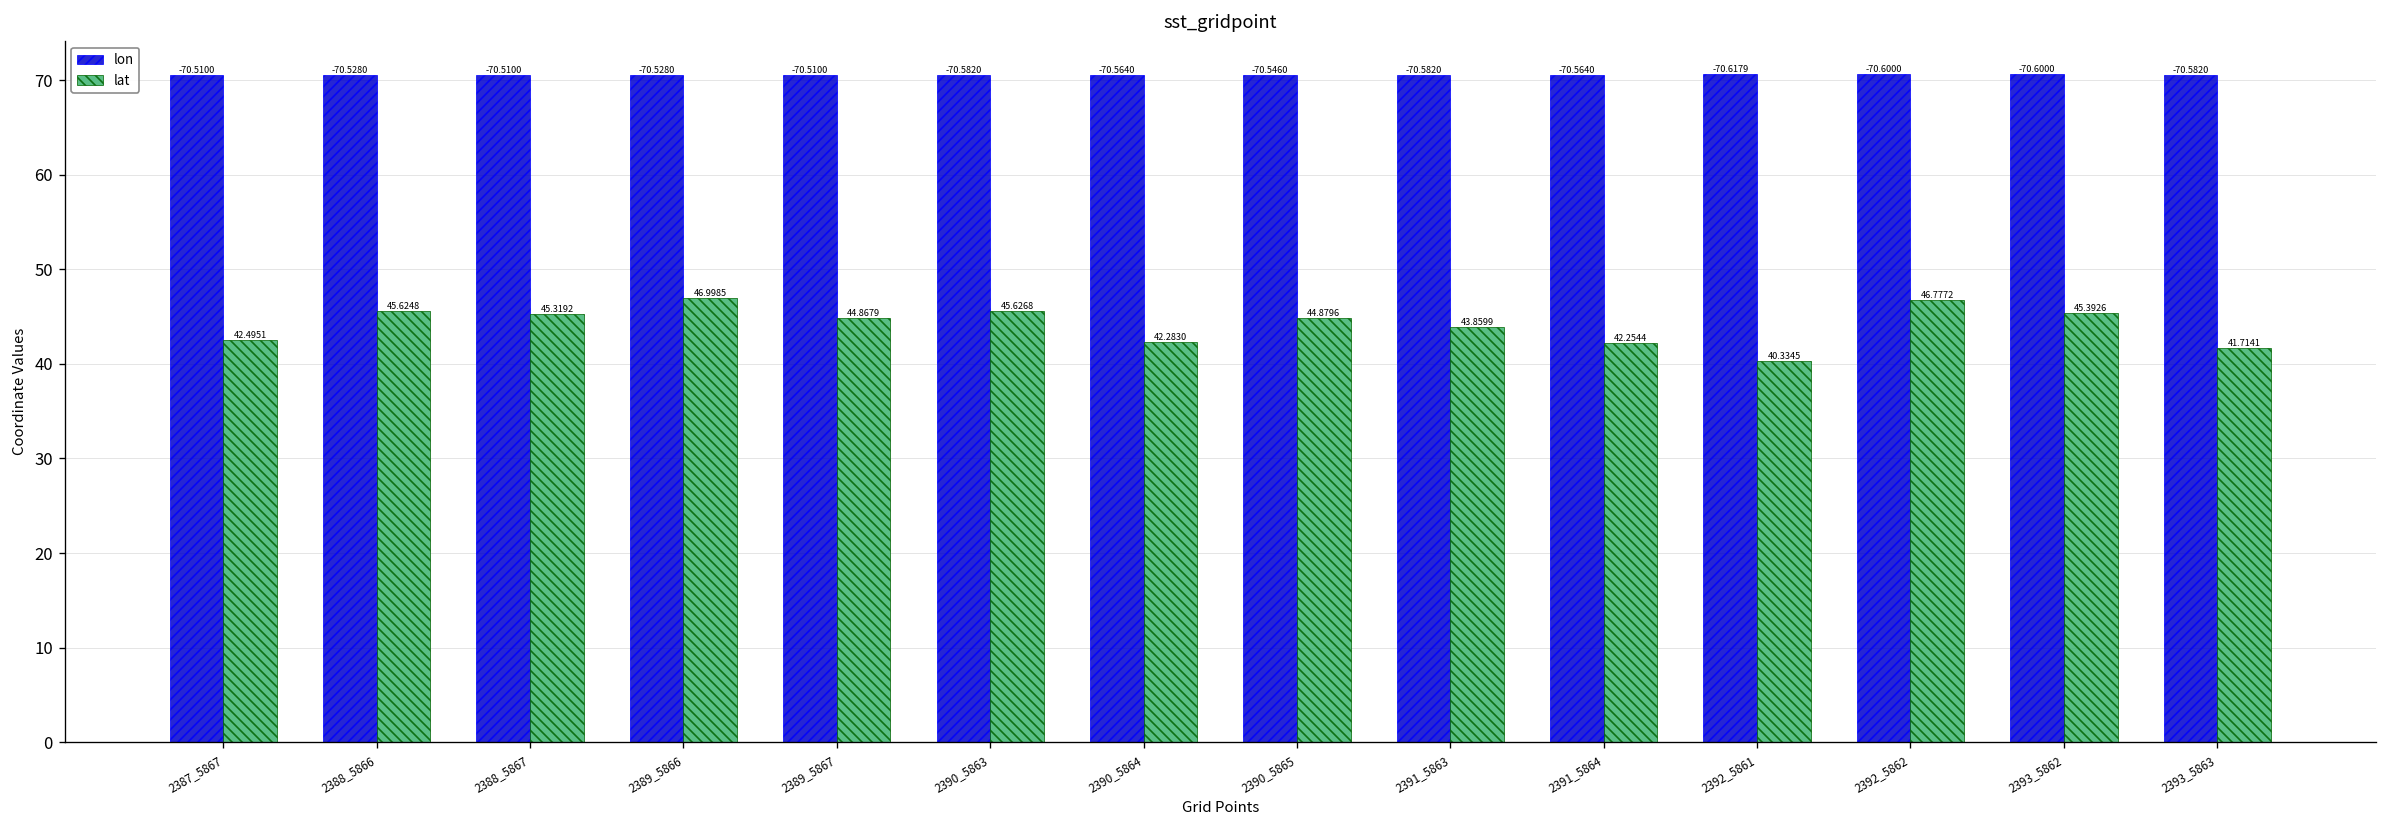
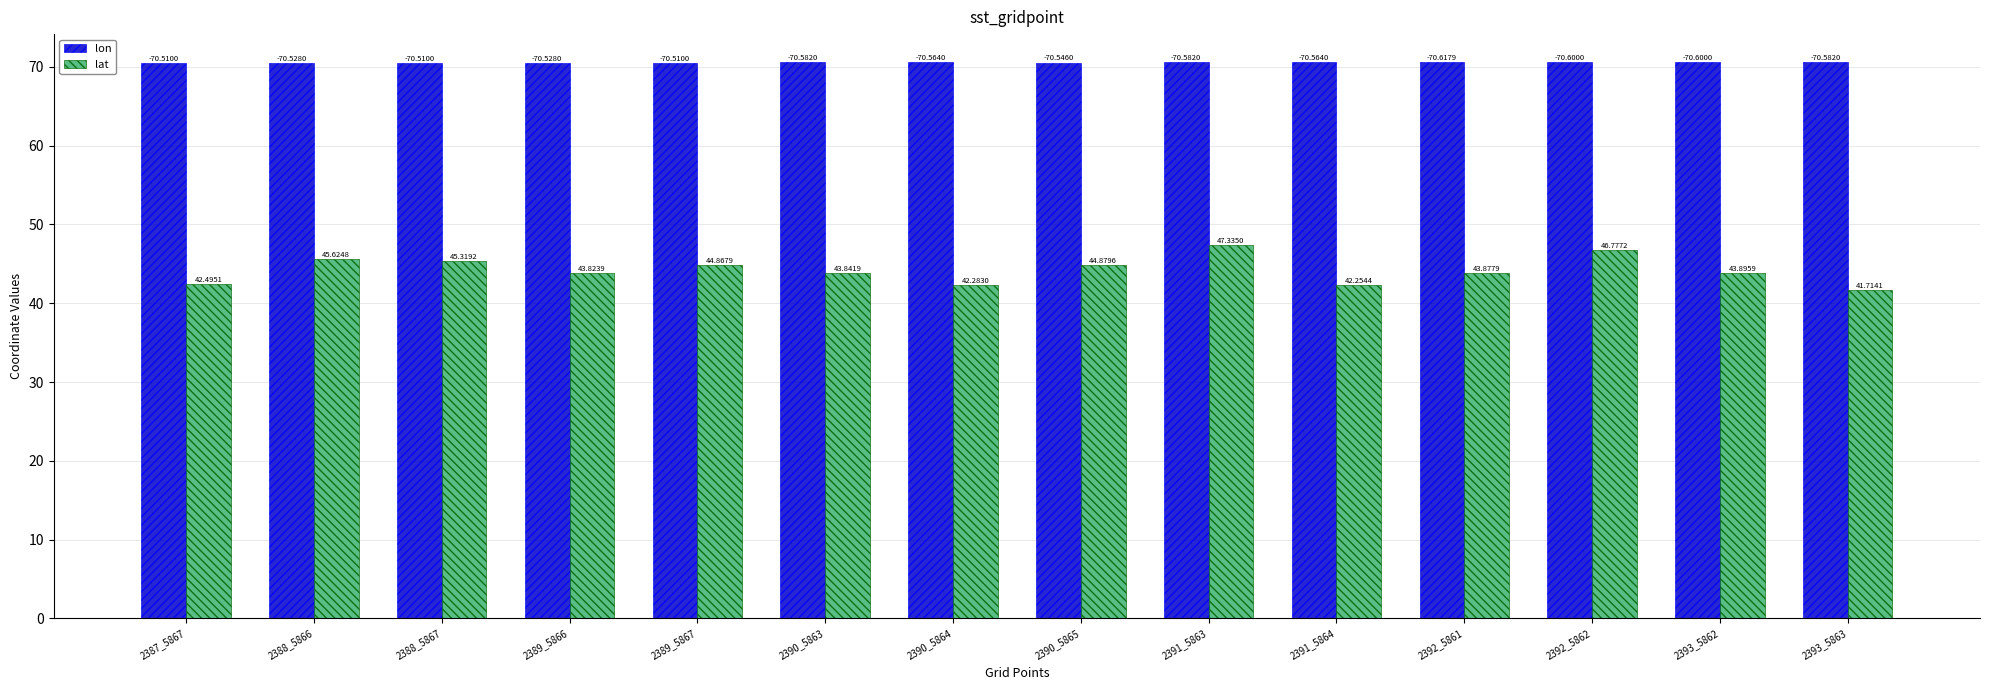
  {
    "lat": {
      "2387_5867": 42.4951,
      "2388_5866": 45.6248,
      "2388_5867": 45.3192,
-     "2389_5866": 46.9985,
+     "2389_5866": 43.8239,
      "2389_5867": 44.8679,
-     "2390_5863": 45.6268,
+     "2390_5863": 43.8419,
      "2390_5864": 42.2830,
      "2390_5865": 44.8796,
-     "2391_5863": 43.8599,
+     "2391_5863": 47.3350,
      "2391_5864": 42.2544,
-     "2392_5861": 40.3345,
+     "2392_5861": 43.8779,
      "2392_5862": 46.7772,
-     "2393_5862": 45.3926,
+     "2393_5862": 43.8959,
      "2393_5863": 41.7141
    }
  }
